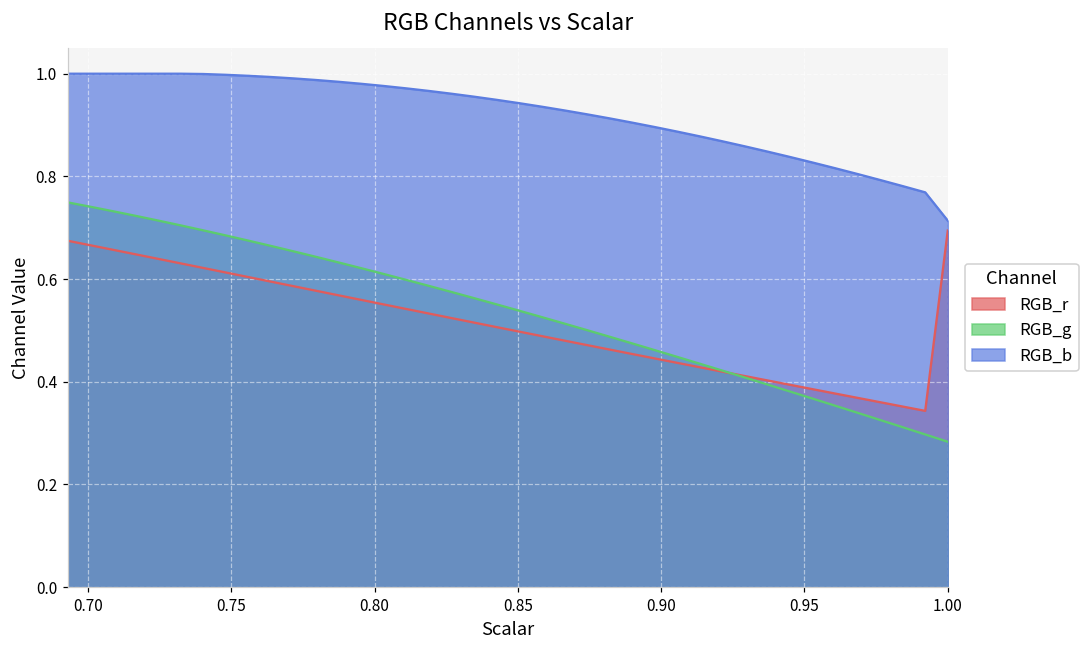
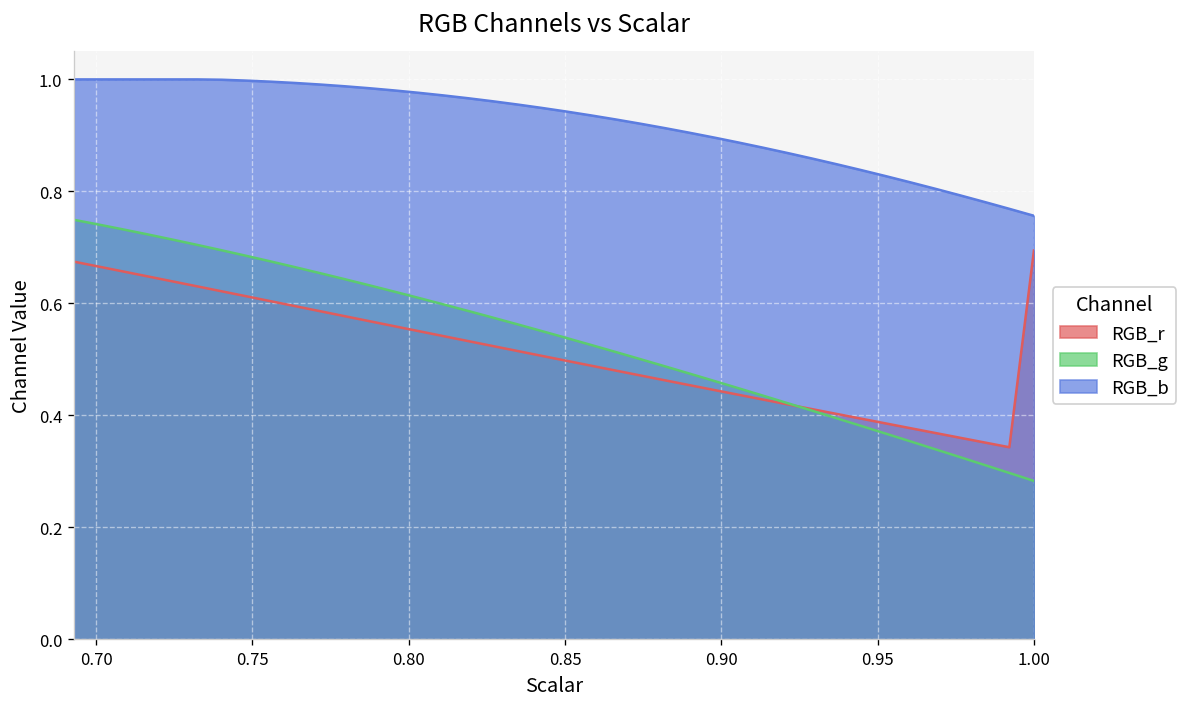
  {
    "RGB_r": {
      "1.00": 0.69
    },
    "RGB_g": {
      "1.00": 0.28
    },
    "RGB_b": {
-     "1.00": 0.71
+     "1.00": 0.76
    }
  }
